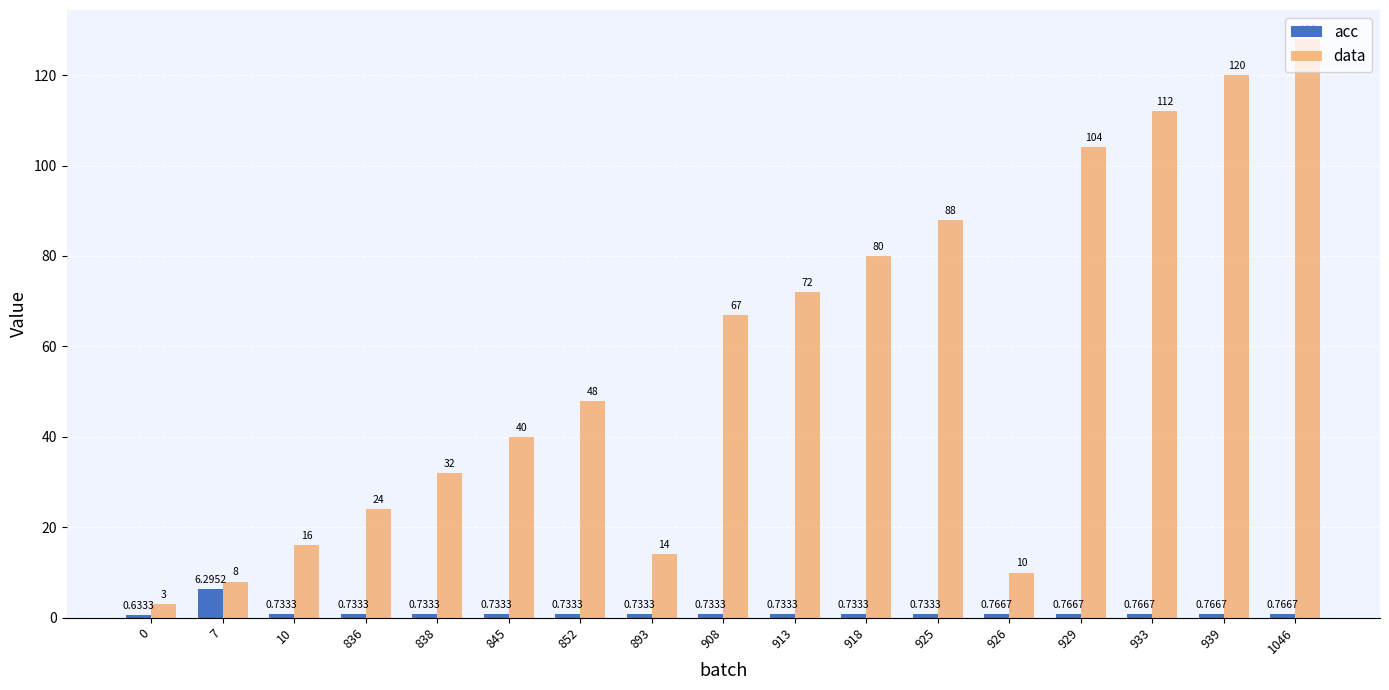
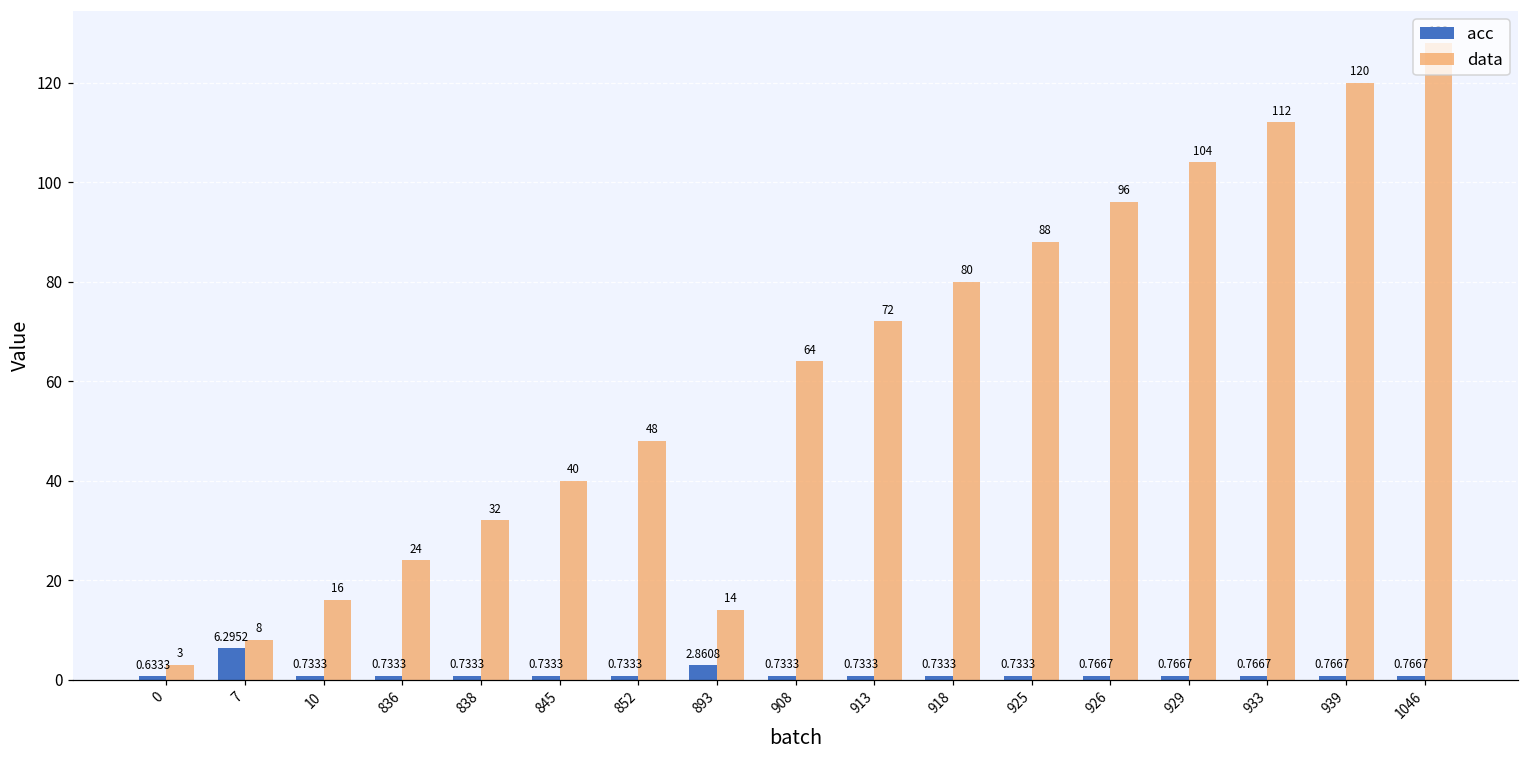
  {
    "acc": {
      "0": 0.6333,
      "7": 6.2952,
      "10": 0.7333,
      "836": 0.7333,
      "838": 0.7333,
      "845": 0.7333,
      "852": 0.7333,
-     "893": 0.7333,
+     "893": 2.8608,
      "908": 0.7333,
      "913": 0.7333,
      "918": 0.7333,
      "925": 0.7333,
      "926": 0.7667,
      "929": 0.7667,
      "933": 0.7667,
      "939": 0.7667,
      "1046": 0.7667
    },
    "data": {
      "0": 3,
      "7": 8,
      "10": 16,
      "836": 24,
      "838": 32,
      "845": 40,
      "852": 48,
      "893": 14,
-     "908": 67,
+     "908": 64,
      "913": 72,
      "918": 80,
      "925": 88,
-     "926": 10,
+     "926": 96,
      "929": 104,
      "933": 112,
      "939": 120
    }
  }
